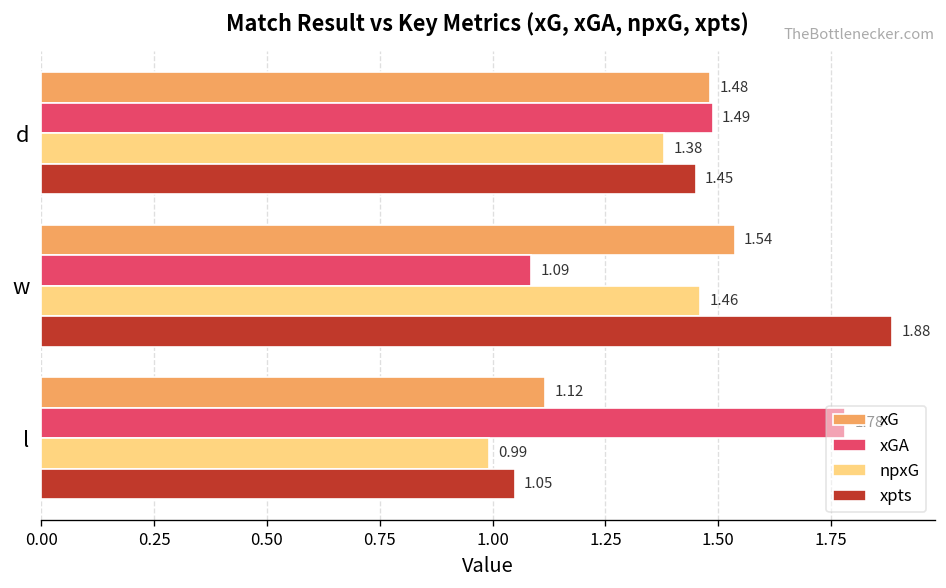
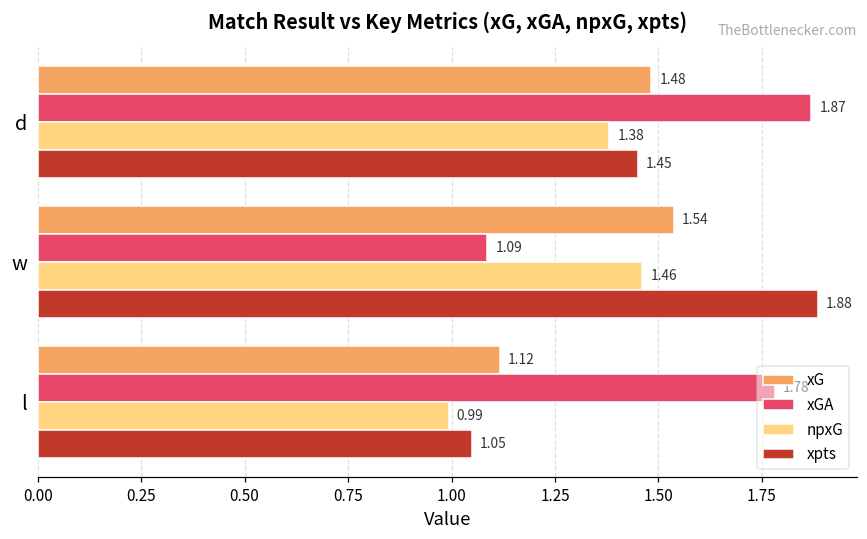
  {
    "xGA": {
-     "d": 1.49,
+     "d": 1.87,
      "w": 1.09
    },
    "xpts": {
      "d": 1.45,
      "w": 1.88,
      "l": 1.05
    }
  }
